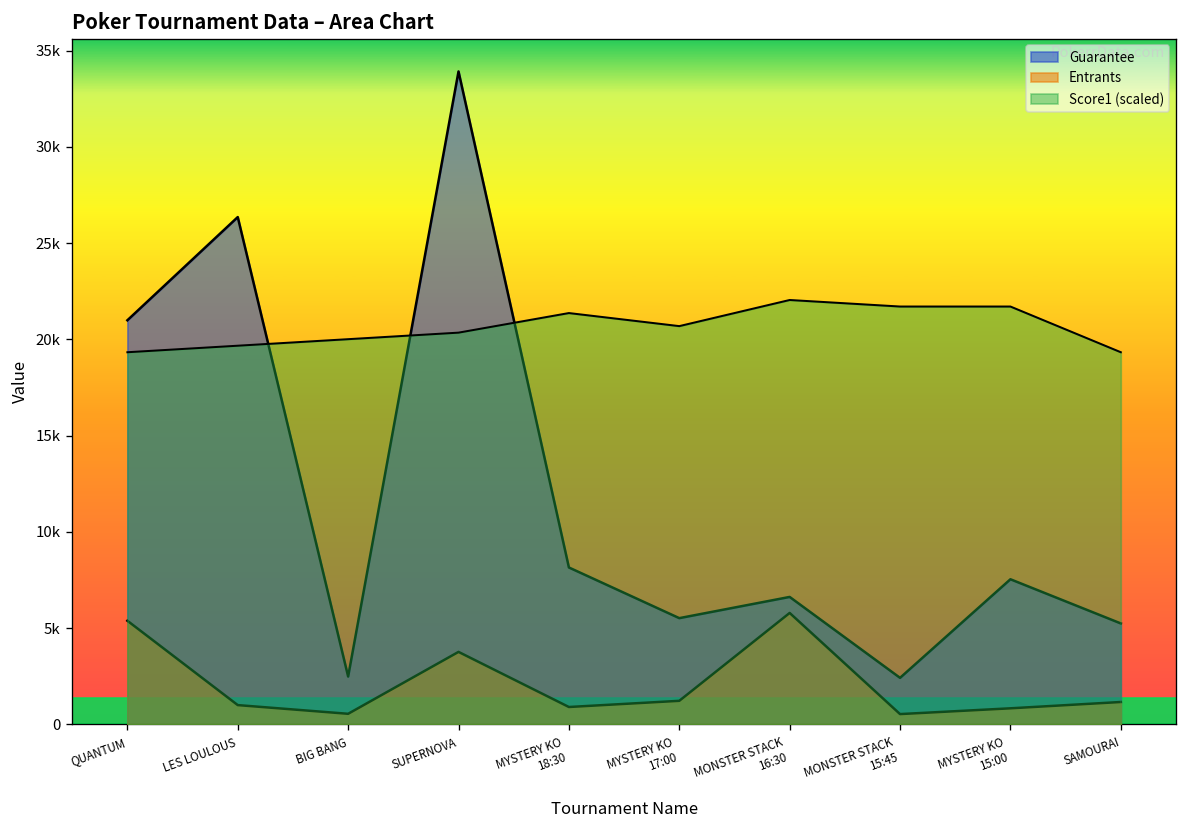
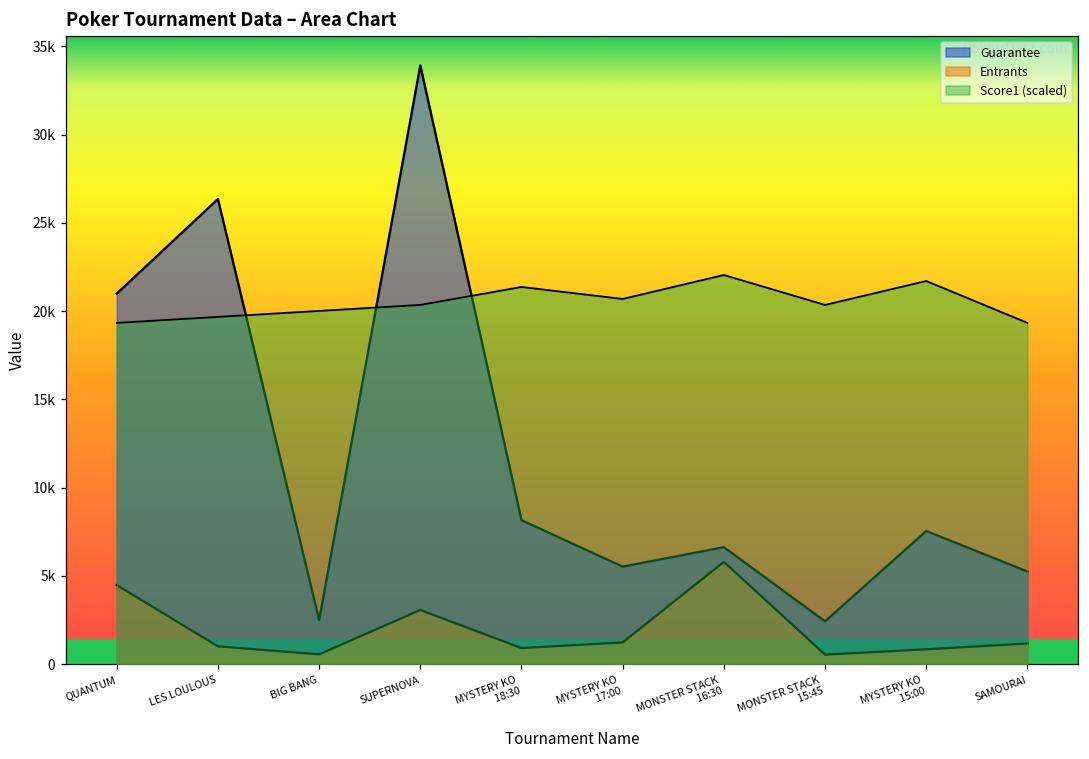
  {
    "Guarantee": {
      "QUANTUM": 21000,
      "LES LOULOUS": 26400,
      "BIG BANG": 2500,
      "SUPERNOVA": 33900,
      "MYSTERY KO 18:30": 8200,
      "MYSTERY KO 17:00": 5500,
      "MONSTER STACK 16:30": 6600,
      "MONSTER STACK 15:45": 2400,
      "MYSTERY KO 15:00": 7500,
      "SAMOURAI": 5200
    },
    "Entrants": {
-     "QUANTUM": 5400,
-     "SUPERNOVA": 3800,
+     "QUANTUM": 4500,
+     "SUPERNOVA": 3100,
      "MONSTER STACK 16:30": 5800
    },
    "Score1 (scaled)": {
      "QUANTUM": 19300,
      "LES LOULOUS": 19700,
      "BIG BANG": 20000,
      "SUPERNOVA": 20400,
      "MYSTERY KO 18:30": 21400,
      "MYSTERY KO 17:00": 20700,
      "MONSTER STACK 16:30": 22000,
-     "MONSTER STACK 15:45": 21700,
+     "MONSTER STACK 15:45": 20400,
      "MYSTERY KO 15:00": 21700,
      "SAMOURAI": 19300
    }
  }
